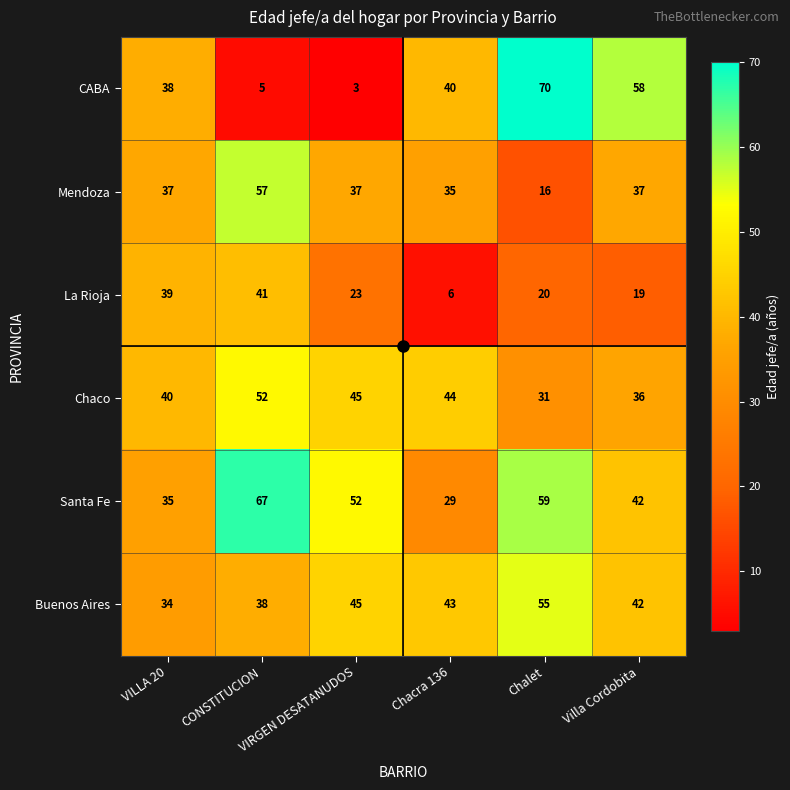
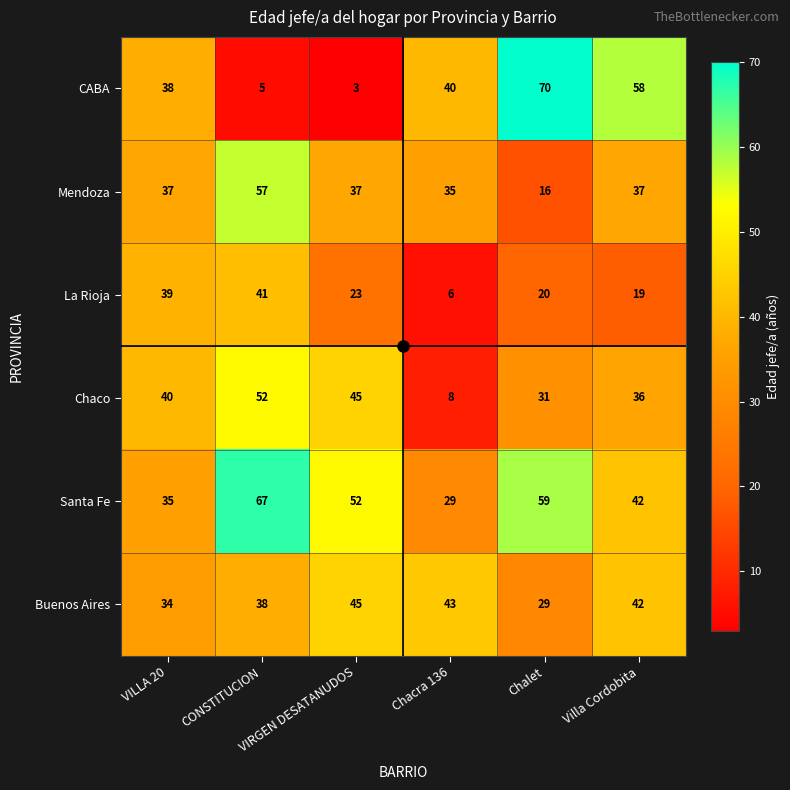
  {
    "CABA": {
      "VILLA 20": 38,
      "CONSTITUCION": 5,
      "VIRGEN DESATANUDOS": 3,
      "Chacra 136": 40,
      "Chalet": 70,
      "Villa Cordobita": 58
    },
    "Mendoza": {
      "VILLA 20": 37,
      "CONSTITUCION": 57,
      "VIRGEN DESATANUDOS": 37,
      "Chacra 136": 35,
      "Chalet": 16,
      "Villa Cordobita": 37
    },
    "La Rioja": {
      "VILLA 20": 39,
      "CONSTITUCION": 41,
      "VIRGEN DESATANUDOS": 23,
      "Chacra 136": 6,
      "Chalet": 20,
      "Villa Cordobita": 19
    },
    "Chaco": {
      "VILLA 20": 40,
      "CONSTITUCION": 52,
      "VIRGEN DESATANUDOS": 45,
-     "Chacra 136": 44,
+     "Chacra 136": 8,
      "Chalet": 31,
      "Villa Cordobita": 36
    },
    "Santa Fe": {
      "VILLA 20": 35,
      "CONSTITUCION": 67,
      "VIRGEN DESATANUDOS": 52,
      "Chacra 136": 29,
      "Chalet": 59,
      "Villa Cordobita": 42
    },
    "Buenos Aires": {
      "VILLA 20": 34,
      "CONSTITUCION": 38,
      "VIRGEN DESATANUDOS": 45,
      "Chacra 136": 43,
-     "Chalet": 55,
+     "Chalet": 29,
      "Villa Cordobita": 42
    }
  }
